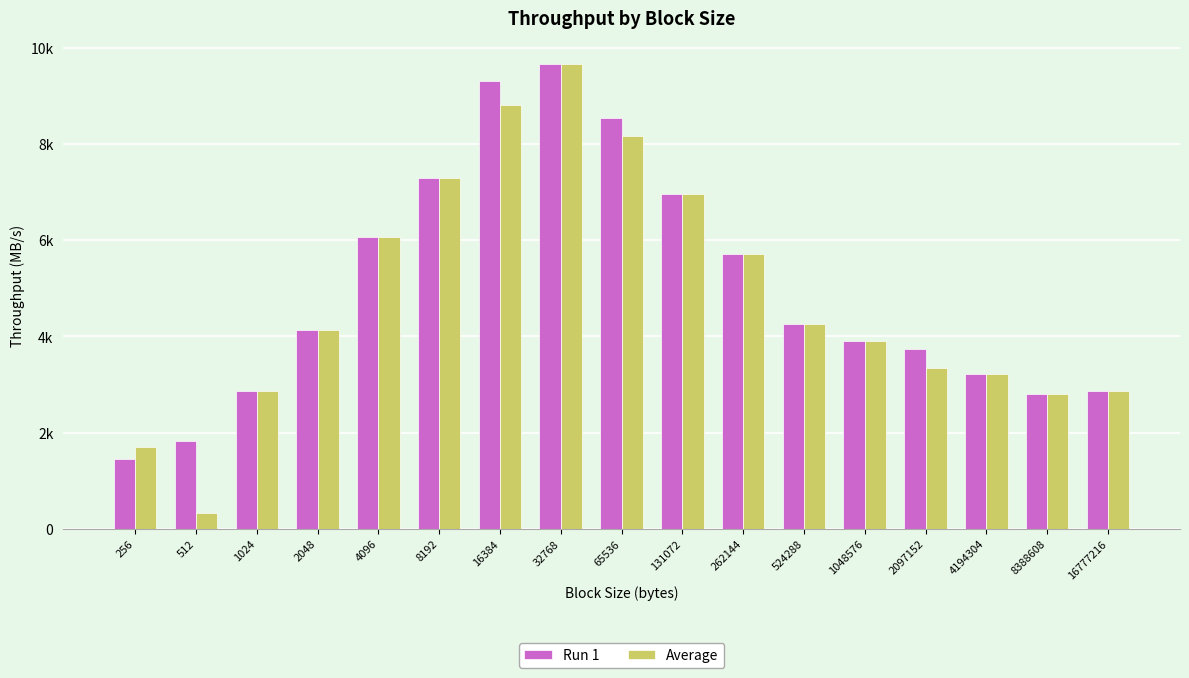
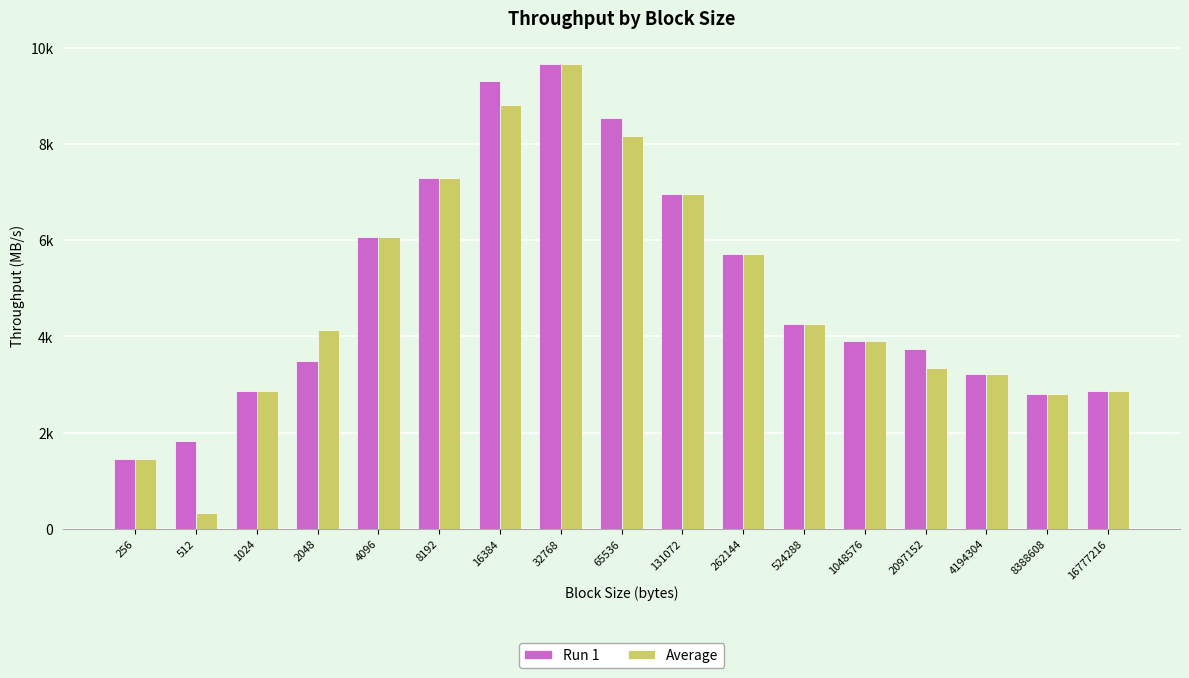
  {
    "Run 1": {
      "256": 1400,
      "512": 1800,
      "1024": 2900,
-     "2048": 4100,
+     "2048": 3500,
      "4096": 6100,
      "8192": 7300,
      "16384": 9300,
      "32768": 9700,
      "65536": 8500,
      "131072": 7000,
      "262144": 5700,
      "524288": 4300,
      "1048576": 3900,
      "2097152": 3700,
      "4194304": 3200,
      "8388608": 2800,
      "16777216": 2900
    },
    "Average": {
-     "256": 1700,
+     "256": 1400,
      "512": 300,
      "1024": 2900,
      "2048": 4100,
      "4096": 6100,
      "8192": 7300,
      "16384": 8800,
      "32768": 9700,
      "65536": 8200,
      "131072": 7000,
      "262144": 5700,
      "524288": 4300,
      "1048576": 3900,
      "2097152": 3300,
      "4194304": 3200,
      "8388608": 2800,
      "16777216": 2900
    }
  }
